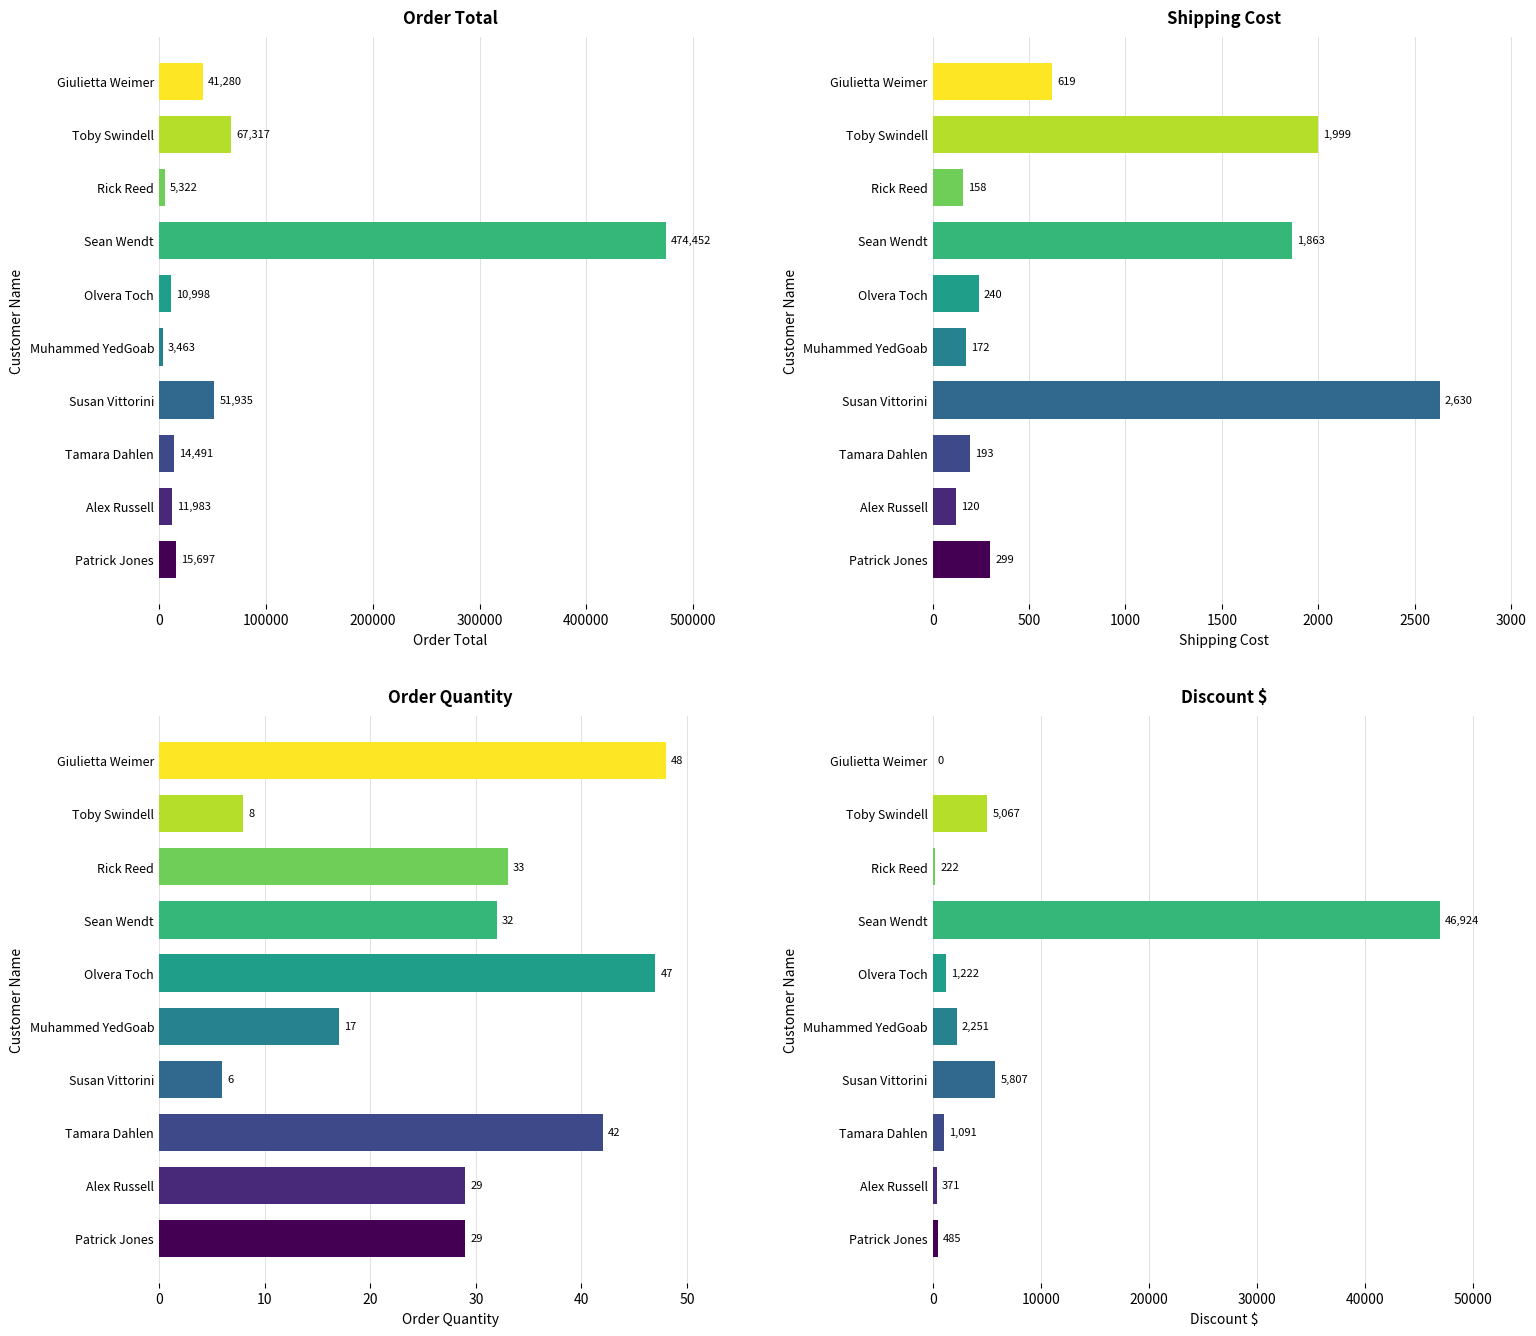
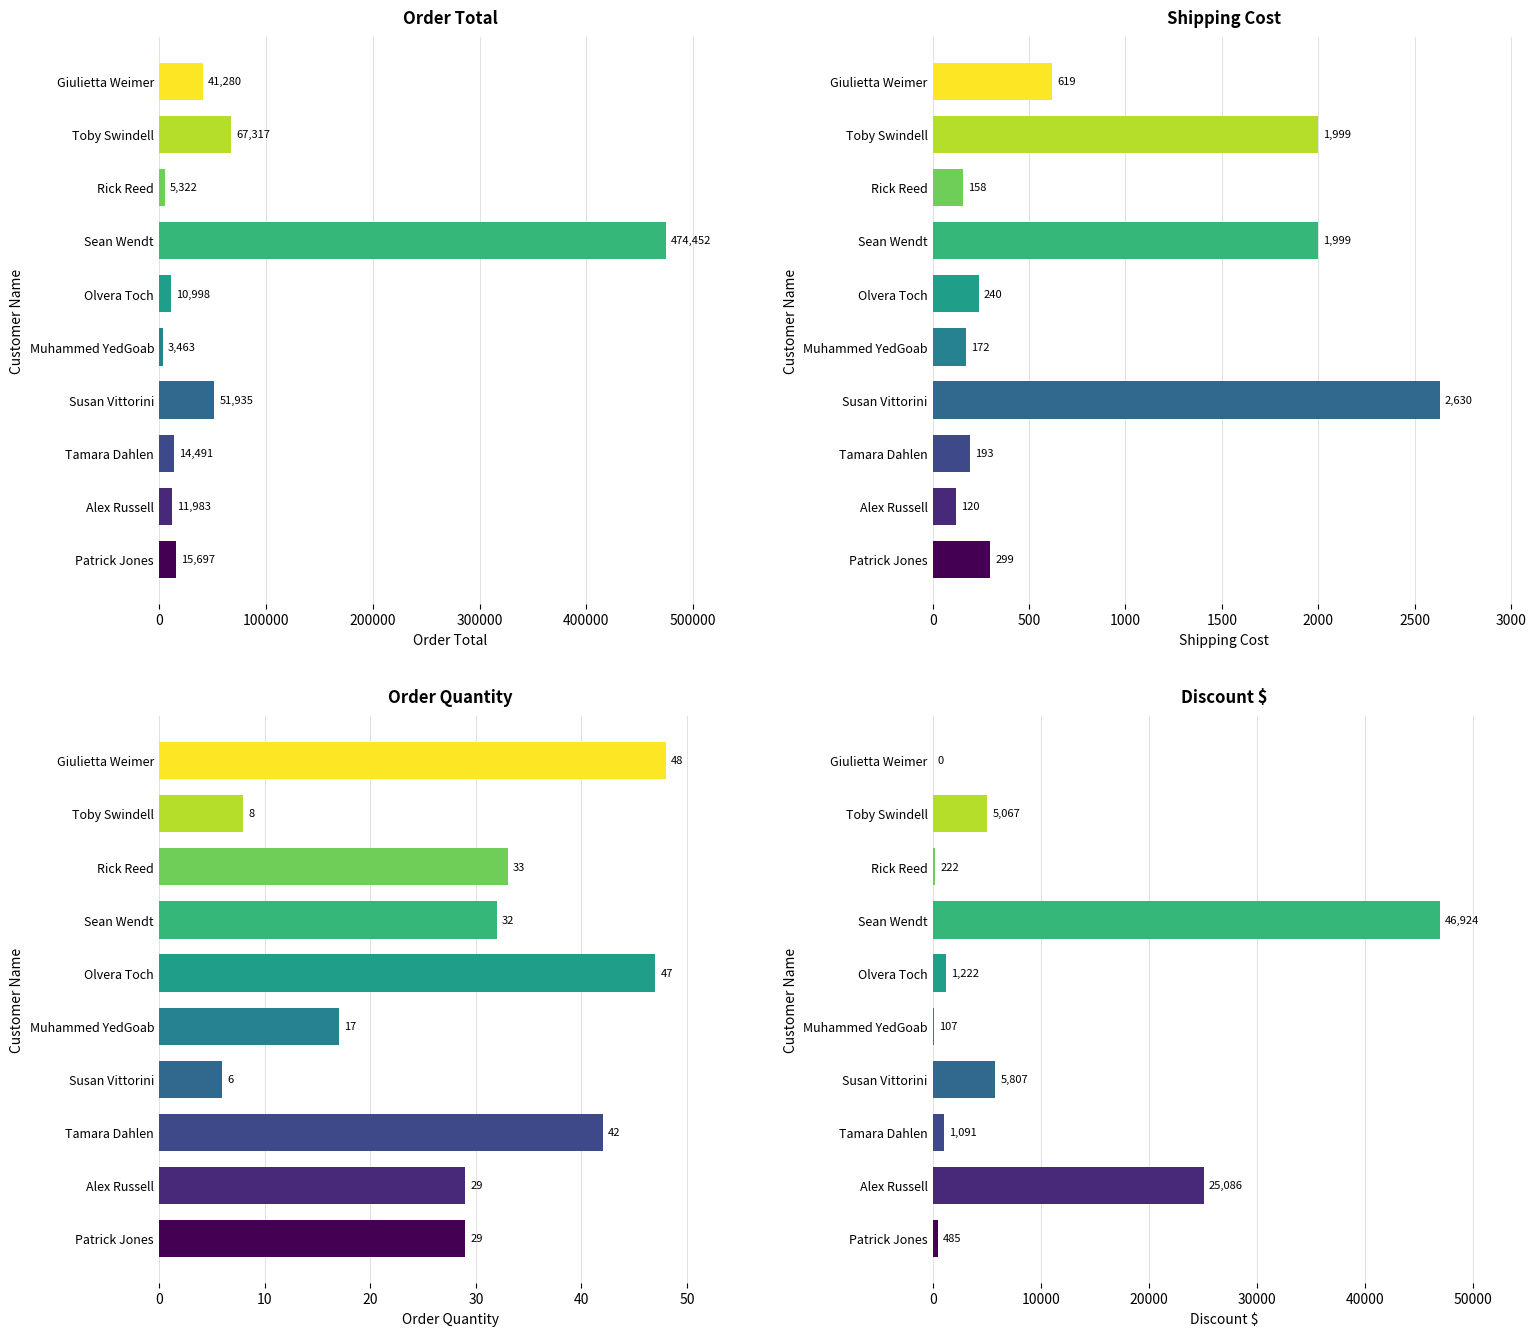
  {
    "Order Total": {
      "Giulietta Weimer": "41,280",
      "Toby Swindell": "67,317",
      "Rick Reed": "5,322",
      "Sean Wendt": "474,452",
      "Olvera Toch": "10,998",
      "Muhammed YedGoab": "3,463",
      "Susan Vittorini": "51,935",
      "Tamara Dahlen": "14,491",
      "Alex Russell": "11,983",
      "Patrick Jones": "15,697"
    },
    "Shipping Cost": {
      "Giulietta Weimer": "619",
      "Toby Swindell": "1,999",
      "Rick Reed": "158",
-     "Sean Wendt": "1,863",
+     "Sean Wendt": "1,999",
      "Olvera Toch": "240",
      "Muhammed YedGoab": "172",
      "Susan Vittorini": "2,630",
      "Tamara Dahlen": "193",
      "Alex Russell": "120",
      "Patrick Jones": "299"
    },
    "Order Quantity": {
      "Giulietta Weimer": "48",
      "Toby Swindell": "8",
      "Rick Reed": "33",
      "Sean Wendt": "32",
      "Olvera Toch": "47",
      "Muhammed YedGoab": "17",
      "Susan Vittorini": "6",
      "Tamara Dahlen": "42",
      "Alex Russell": "29",
      "Patrick Jones": "29"
    },
    "Discount $": {
      "Giulietta Weimer": "0",
      "Toby Swindell": "5,067",
      "Rick Reed": "222",
      "Sean Wendt": "46,924",
      "Olvera Toch": "1,222",
-     "Muhammed YedGoab": "2,251",
+     "Muhammed YedGoab": "107",
      "Susan Vittorini": "5,807",
      "Tamara Dahlen": "1,091",
-     "Alex Russell": "371",
+     "Alex Russell": "25,086",
      "Patrick Jones": "485"
    }
  }
